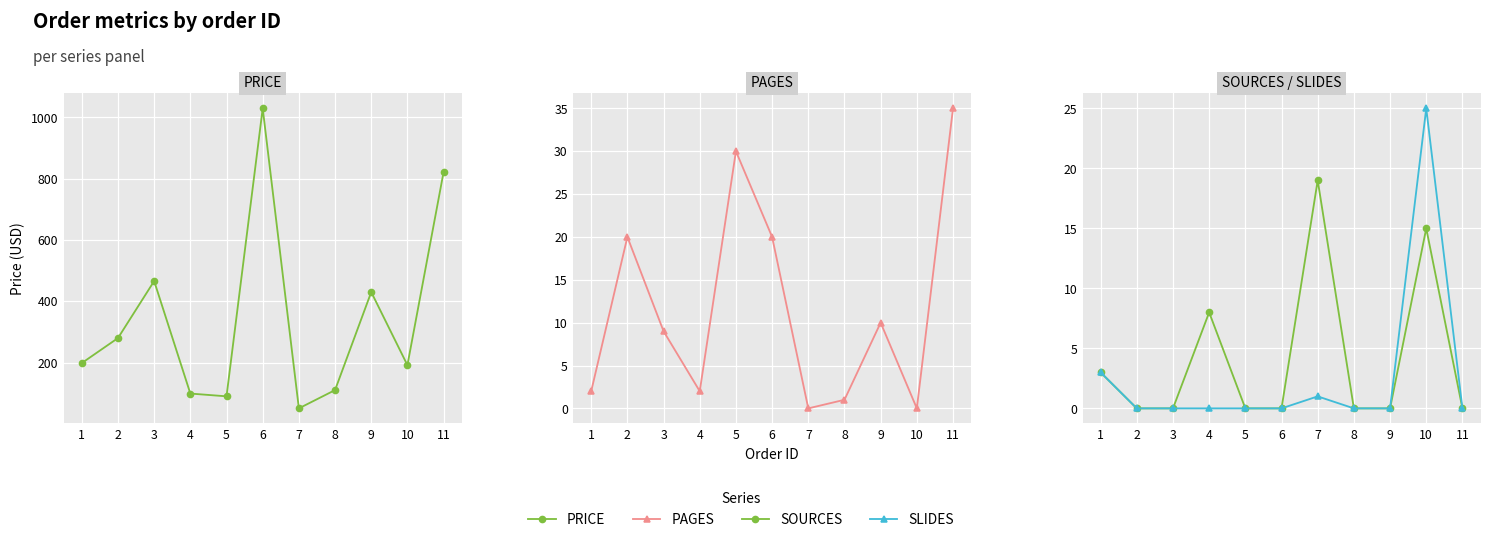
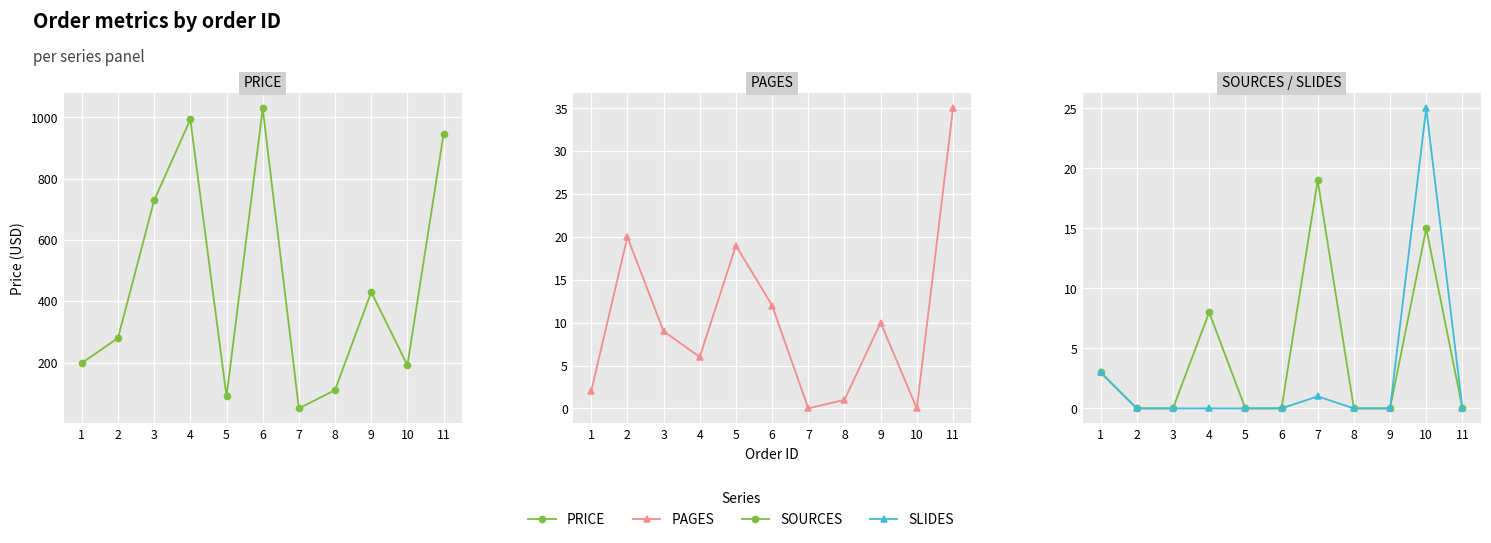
  {
    "PRICE": {
      "1": 200,
      "2": 280,
-     "3": 470,
-     "4": 100,
+     "3": 730,
+     "4": 990,
      "5": 90,
      "6": 1030,
      "7": 50,
      "8": 110,
      "9": 430,
      "10": 190,
-     "11": 820
+     "11": 950
    },
    "PAGES": {
      "1": 2,
      "2": 20,
      "3": 9,
-     "4": 2,
-     "5": 30,
-     "6": 20,
+     "4": 6,
+     "5": 19,
+     "6": 12,
      "7": 0,
      "8": 1,
      "9": 10,
      "10": 0,
      "11": 35
    },
    "SOURCES / SLIDES": {
      "SOURCES": {
        "4": 8.0,
        "7": 19.0,
        "10": 15.0
      },
      "SLIDES": {
        "4": 0.0,
        "7": 1.0,
        "10": 25.0
      }
    }
  }
